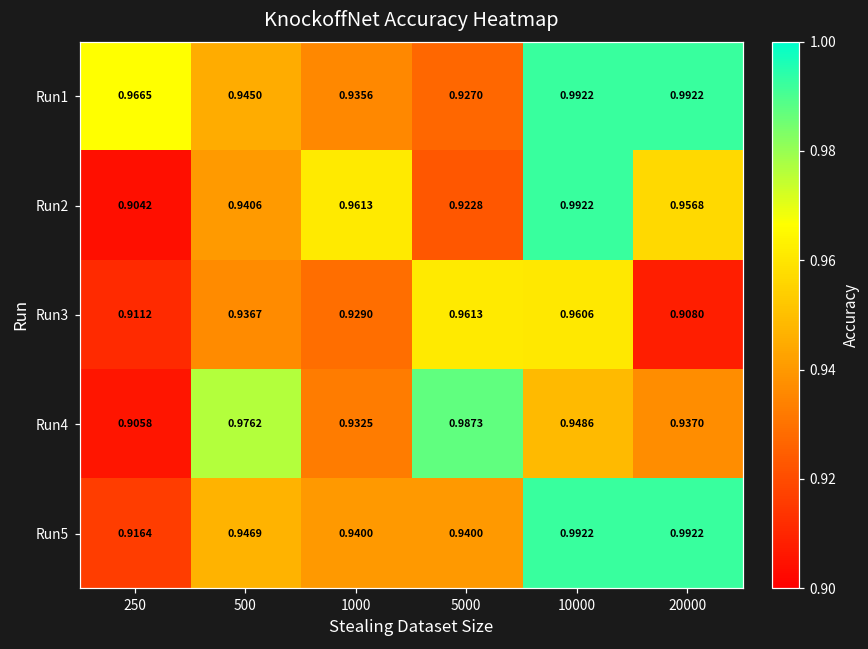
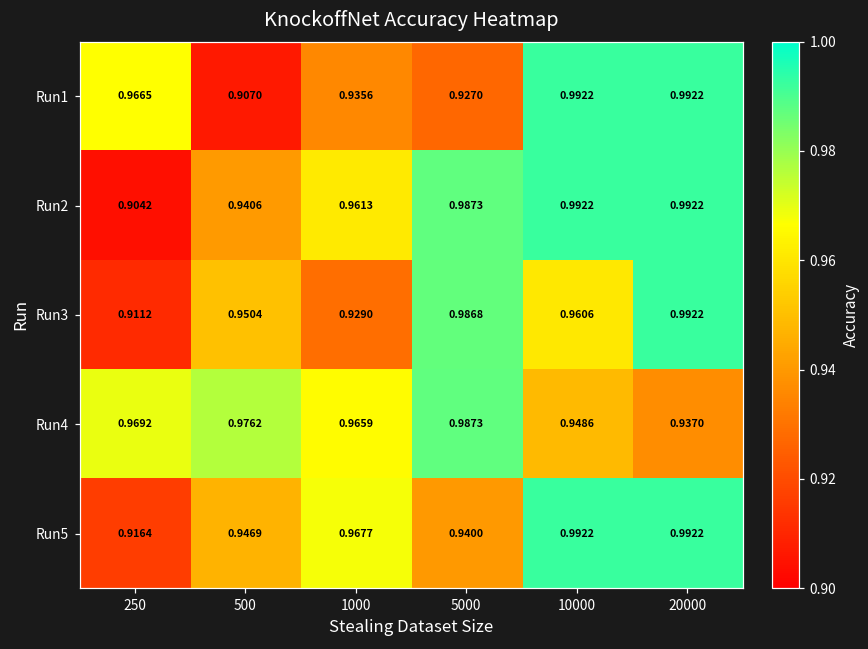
  {
    "Run1": {
      "250": 0.9665,
-     "500": 0.9450,
+     "500": 0.9070,
      "1000": 0.9356,
      "5000": 0.9270,
      "10000": 0.9922,
      "20000": 0.9922
    },
    "Run2": {
      "250": 0.9042,
      "500": 0.9406,
      "1000": 0.9613,
-     "5000": 0.9228,
+     "5000": 0.9873,
      "10000": 0.9922,
-     "20000": 0.9568
+     "20000": 0.9922
    },
    "Run3": {
      "250": 0.9112,
-     "500": 0.9367,
+     "500": 0.9504,
      "1000": 0.9290,
-     "5000": 0.9613,
+     "5000": 0.9868,
      "10000": 0.9606,
-     "20000": 0.9080
+     "20000": 0.9922
    },
    "Run4": {
-     "250": 0.9058,
+     "250": 0.9692,
      "500": 0.9762,
-     "1000": 0.9325,
+     "1000": 0.9659,
      "5000": 0.9873,
      "10000": 0.9486,
      "20000": 0.9370
    },
    "Run5": {
      "250": 0.9164,
      "500": 0.9469,
-     "1000": 0.9400,
+     "1000": 0.9677,
      "5000": 0.9400,
      "10000": 0.9922,
      "20000": 0.9922
    }
  }
